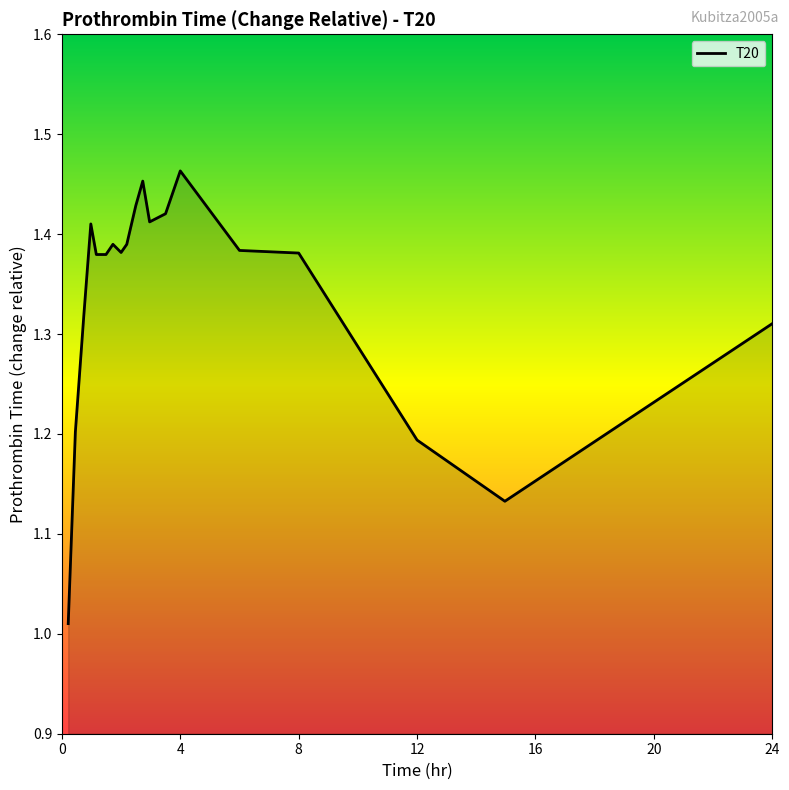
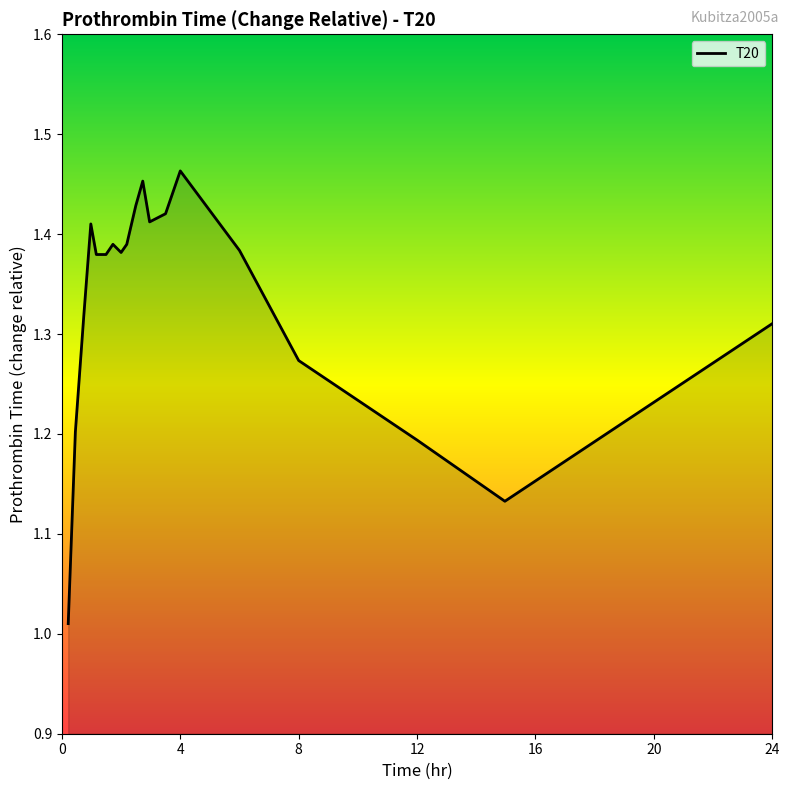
  {
    "4": 1.46,
-   "8": 1.38,
+   "8": 1.27,
    "12": 1.19,
    "24": 1.31
  }
